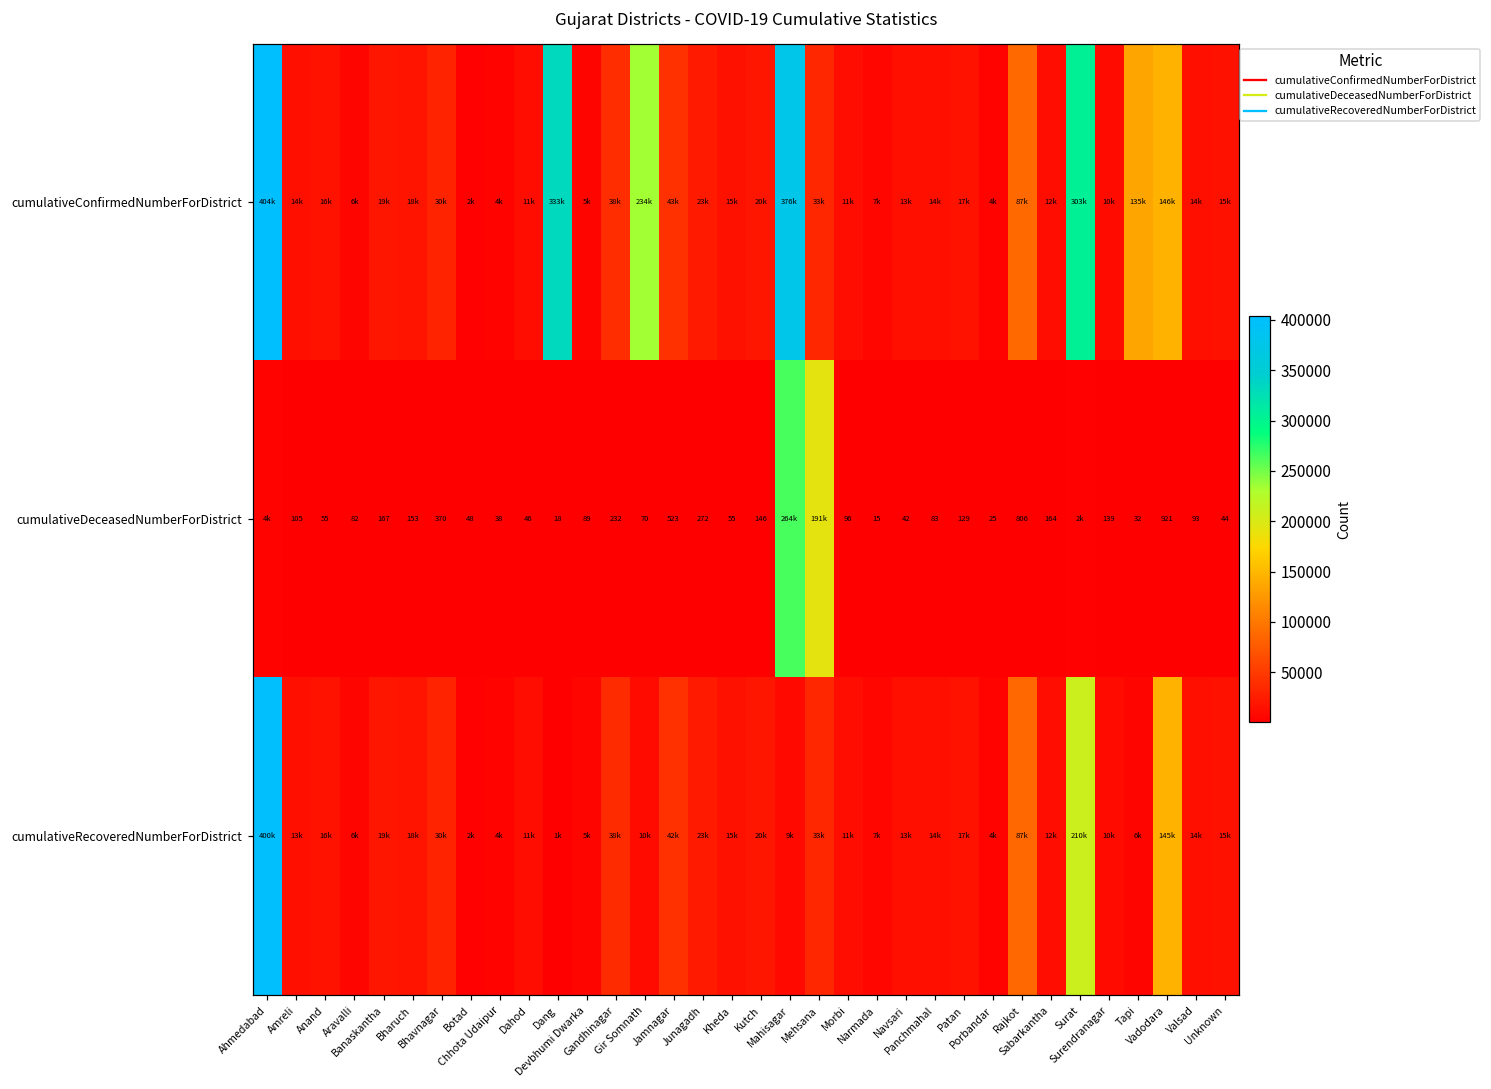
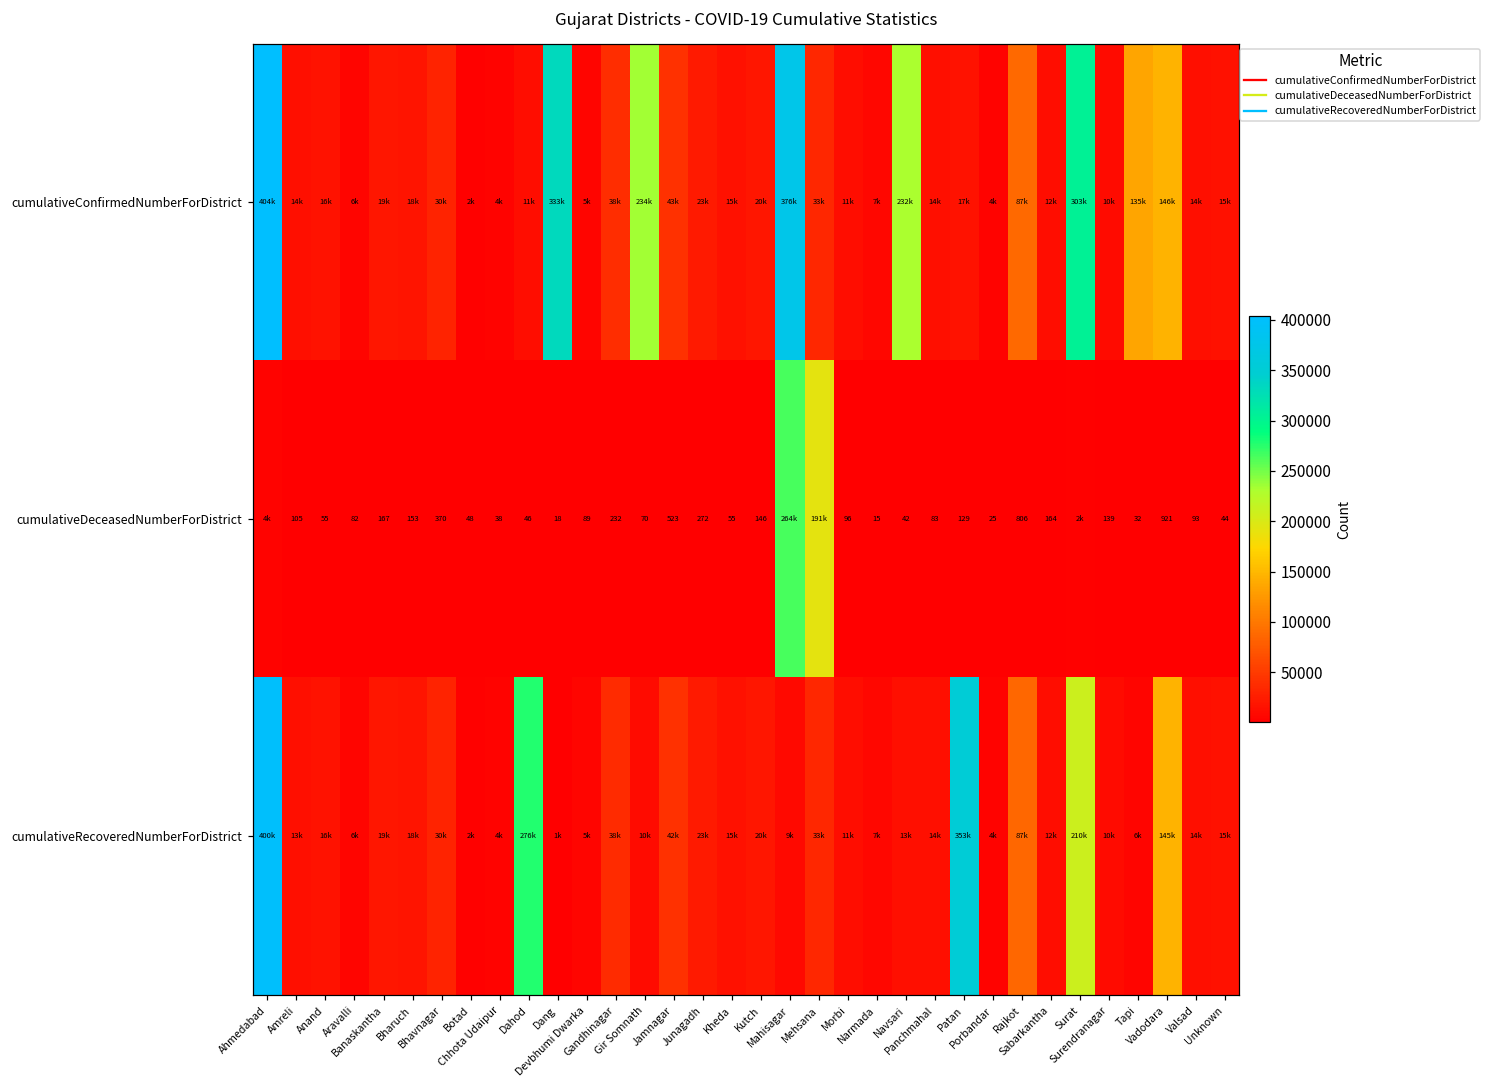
  {
    "cumulativeConfirmedNumberForDistrict": {
      "Ahmedabad": "404k",
      "Amreli": "14k",
      "Anand": "16k",
      "Aravalli": "6k",
      "Banaskantha": "19k",
      "Bharuch": "18k",
      "Bhavnagar": "30k",
      "Botad": "2k",
      "Chhota Udaipur": "4k",
      "Dahod": "11k",
      "Dang": "333k",
      "Devbhumi Dwarka": "5k",
      "Gandhinagar": "38k",
      "Gir Somnath": "234k",
      "Jamnagar": "43k",
      "Junagadh": "23k",
      "Kheda": "15k",
      "Kutch": "20k",
      "Mahisagar": "376k",
      "Mehsana": "33k",
      "Morbi": "11k",
      "Narmada": "7k",
-     "Navsari": "13k",
+     "Navsari": "232k",
      "Panchmahal": "14k",
      "Patan": "17k",
      "Porbandar": "4k",
      "Rajkot": "87k",
      "Sabarkantha": "12k",
      "Surat": "303k",
      "Surendranagar": "10k",
      "Tapi": "135k",
      "Vadodara": "146k",
      "Valsad": "14k",
      "Unknown": "15k"
    },
    "cumulativeDeceasedNumberForDistrict": {
      "Ahmedabad": "4k",
      "Amreli": "105",
      "Anand": "55",
      "Aravalli": "82",
      "Banaskantha": "167",
      "Bharuch": "153",
      "Bhavnagar": "370",
      "Botad": "48",
      "Chhota Udaipur": "38",
      "Dahod": "46",
      "Dang": "18",
      "Devbhumi Dwarka": "89",
      "Gandhinagar": "232",
      "Gir Somnath": "70",
      "Jamnagar": "523",
      "Junagadh": "272",
      "Kheda": "55",
      "Kutch": "146",
      "Mahisagar": "264k",
      "Mehsana": "191k",
      "Morbi": "96",
      "Narmada": "15",
      "Navsari": "42",
      "Panchmahal": "83",
      "Patan": "129",
      "Porbandar": "25",
      "Rajkot": "806",
      "Sabarkantha": "164",
      "Surat": "2k",
      "Surendranagar": "139",
      "Tapi": "32",
      "Vadodara": "921",
      "Valsad": "93",
      "Unknown": "44"
    },
    "cumulativeRecoveredNumberForDistrict": {
      "Ahmedabad": "400k",
      "Amreli": "13k",
      "Anand": "16k",
      "Aravalli": "6k",
      "Banaskantha": "19k",
      "Bharuch": "18k",
      "Bhavnagar": "30k",
      "Botad": "2k",
      "Chhota Udaipur": "4k",
-     "Dahod": "11k",
+     "Dahod": "276k",
      "Dang": "1k",
      "Devbhumi Dwarka": "5k",
      "Gandhinagar": "38k",
      "Gir Somnath": "10k",
      "Jamnagar": "42k",
      "Junagadh": "23k",
      "Kheda": "15k",
      "Kutch": "20k",
      "Mahisagar": "9k",
      "Mehsana": "33k",
      "Morbi": "11k",
      "Narmada": "7k",
      "Navsari": "13k",
      "Panchmahal": "14k",
-     "Patan": "17k",
+     "Patan": "353k",
      "Porbandar": "4k",
      "Rajkot": "87k",
      "Sabarkantha": "12k",
      "Surat": "210k",
      "Surendranagar": "10k",
      "Tapi": "6k",
      "Vadodara": "145k",
      "Valsad": "14k",
      "Unknown": "15k"
    }
  }
